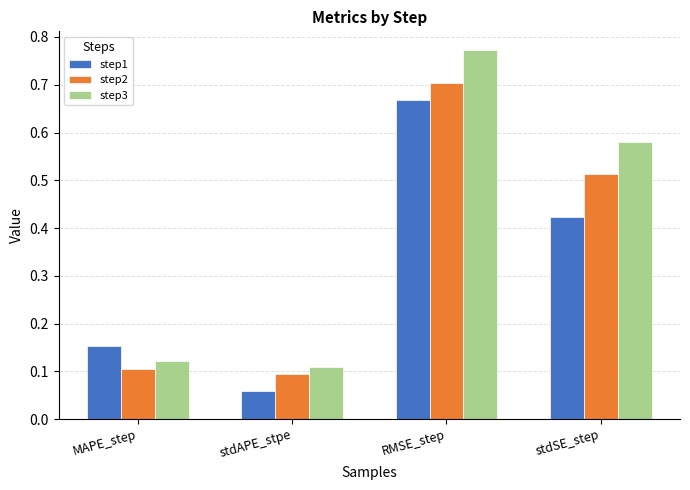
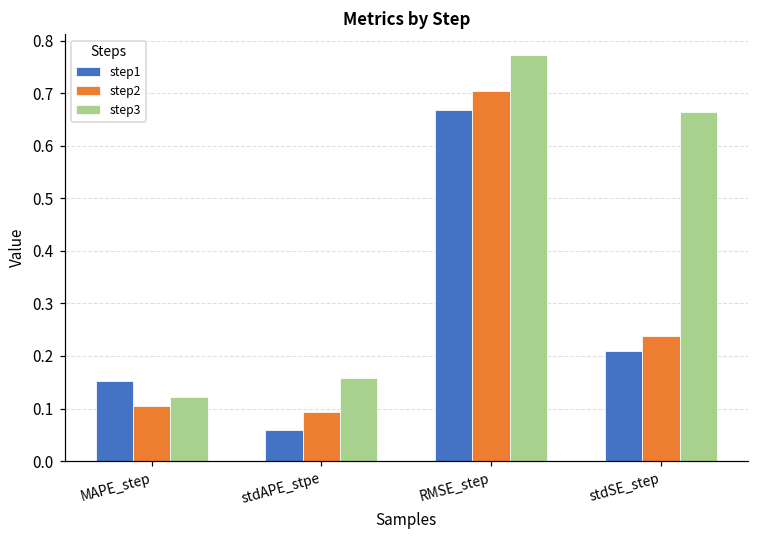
  {
    "step1": {
      "MAPE_step": 0.15,
      "stdAPE_stpe": 0.06,
      "RMSE_step": 0.67,
-     "stdSE_step": 0.42
+     "stdSE_step": 0.21
    },
    "step2": {
      "MAPE_step": 0.10,
      "stdAPE_stpe": 0.09,
      "RMSE_step": 0.70,
-     "stdSE_step": 0.51
+     "stdSE_step": 0.24
    },
    "step3": {
      "MAPE_step": 0.12,
-     "stdAPE_stpe": 0.11,
+     "stdAPE_stpe": 0.16,
      "RMSE_step": 0.77,
-     "stdSE_step": 0.58
+     "stdSE_step": 0.67
    }
  }
